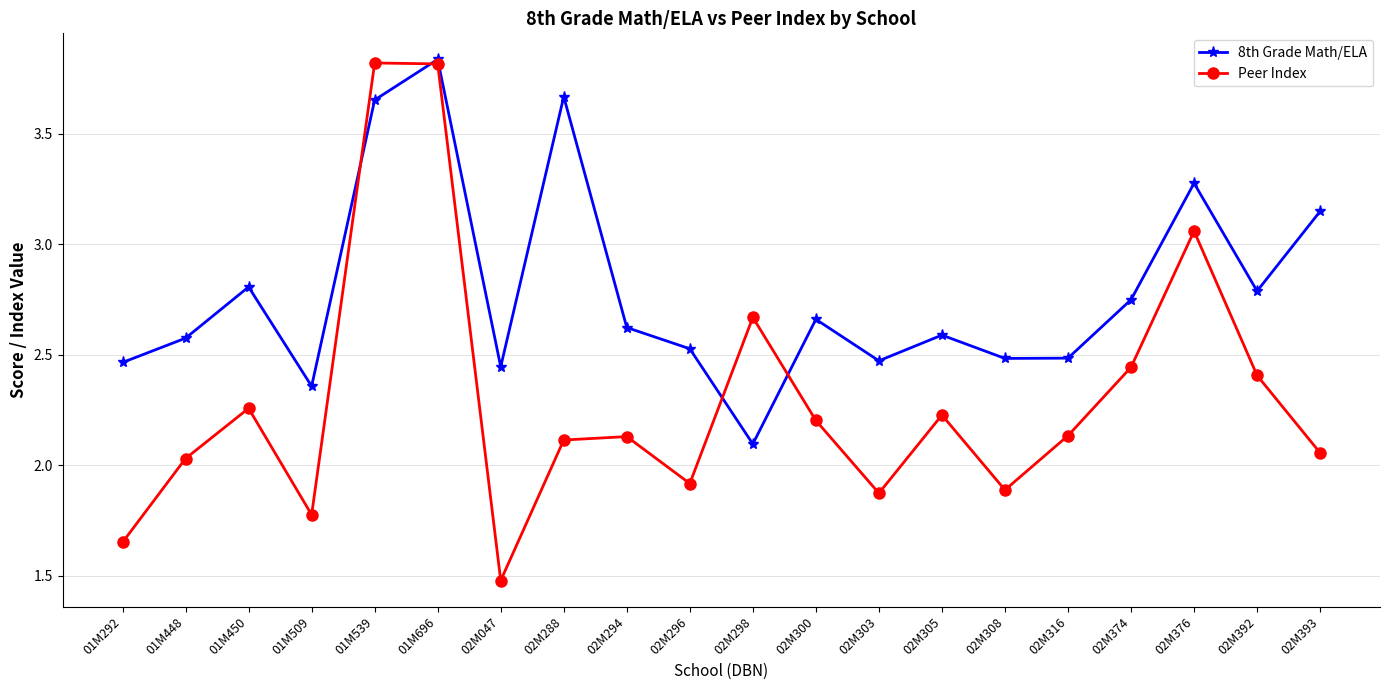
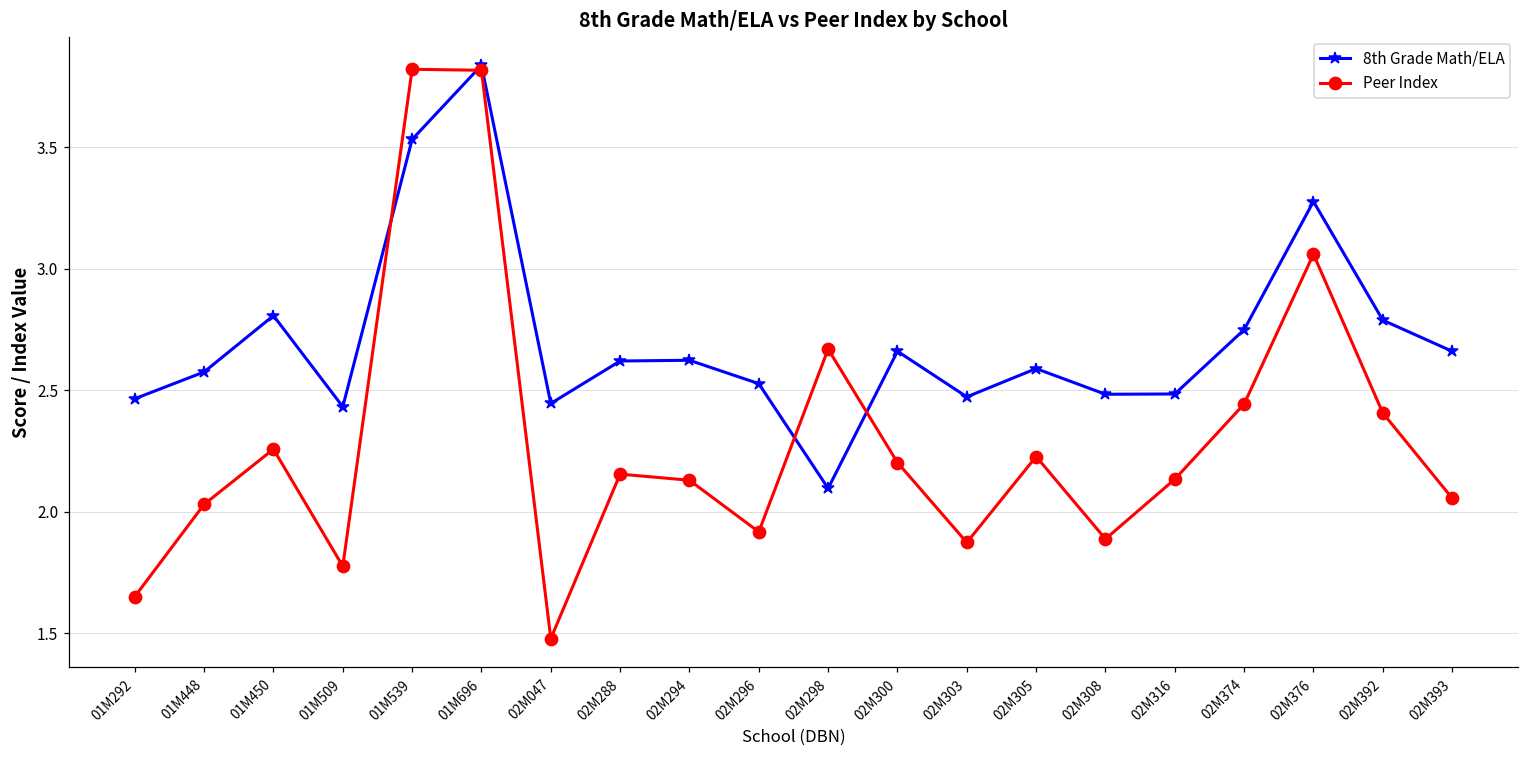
  {
    "8th Grade Math/ELA": {
      "01M292": 2.47,
      "01M448": 2.58,
      "01M450": 2.81,
-     "01M509": 2.36,
-     "01M539": 3.65,
+     "01M509": 2.43,
+     "01M539": 3.53,
      "01M696": 3.84,
      "02M047": 2.45,
-     "02M288": 3.67,
+     "02M288": 2.62,
      "02M294": 2.62,
      "02M296": 2.53,
      "02M298": 2.10,
      "02M300": 2.66,
      "02M303": 2.47,
      "02M305": 2.59,
      "02M308": 2.48,
      "02M316": 2.48,
      "02M374": 2.75,
      "02M376": 3.28,
      "02M392": 2.79,
-     "02M393": 3.15
+     "02M393": 2.66
    },
    "Peer Index": {
      "01M292": 1.65,
      "01M448": 2.03,
      "01M450": 2.26,
      "01M509": 1.78,
      "01M539": 3.82,
      "01M696": 3.82,
      "02M047": 1.48,
-     "02M288": 2.11,
+     "02M288": 2.15,
      "02M294": 2.13,
      "02M296": 1.92,
      "02M298": 2.67,
      "02M300": 2.20,
      "02M303": 1.87,
      "02M305": 2.23,
      "02M308": 1.89,
      "02M316": 2.13,
      "02M374": 2.44,
      "02M376": 3.06,
      "02M392": 2.41,
      "02M393": 2.06
    }
  }
